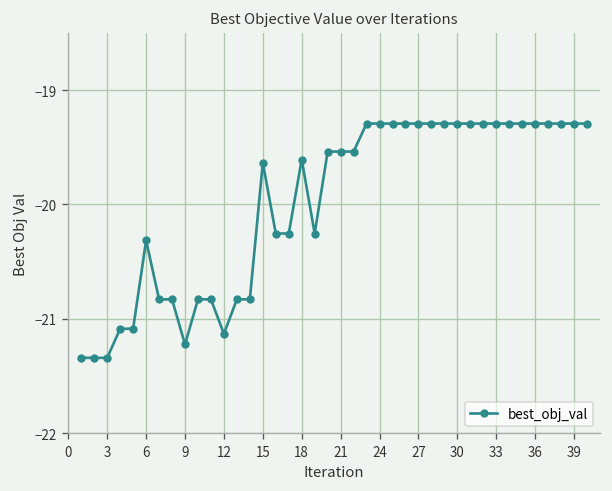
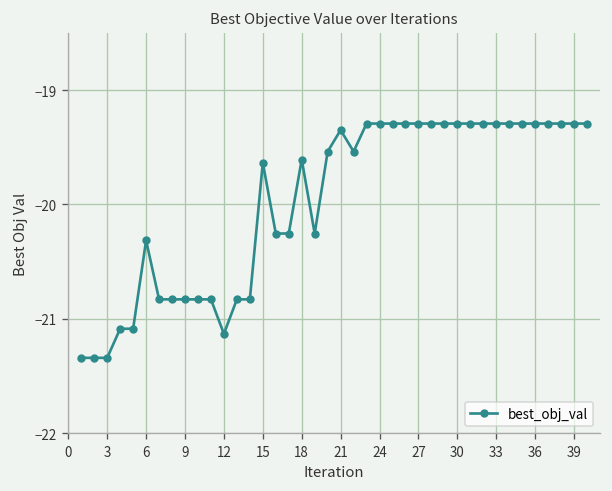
  {
    "3": -21.3,
    "6": -20.3,
-   "9": -21.2,
+   "9": -20.8,
    "12": -21.1,
    "15": -19.6,
    "18": -19.6,
-   "21": -19.5,
+   "21": -19.3,
    "24": -19.3,
    "27": -19.3,
    "30": -19.3,
    "33": -19.3,
    "36": -19.3,
    "39": -19.3
  }
